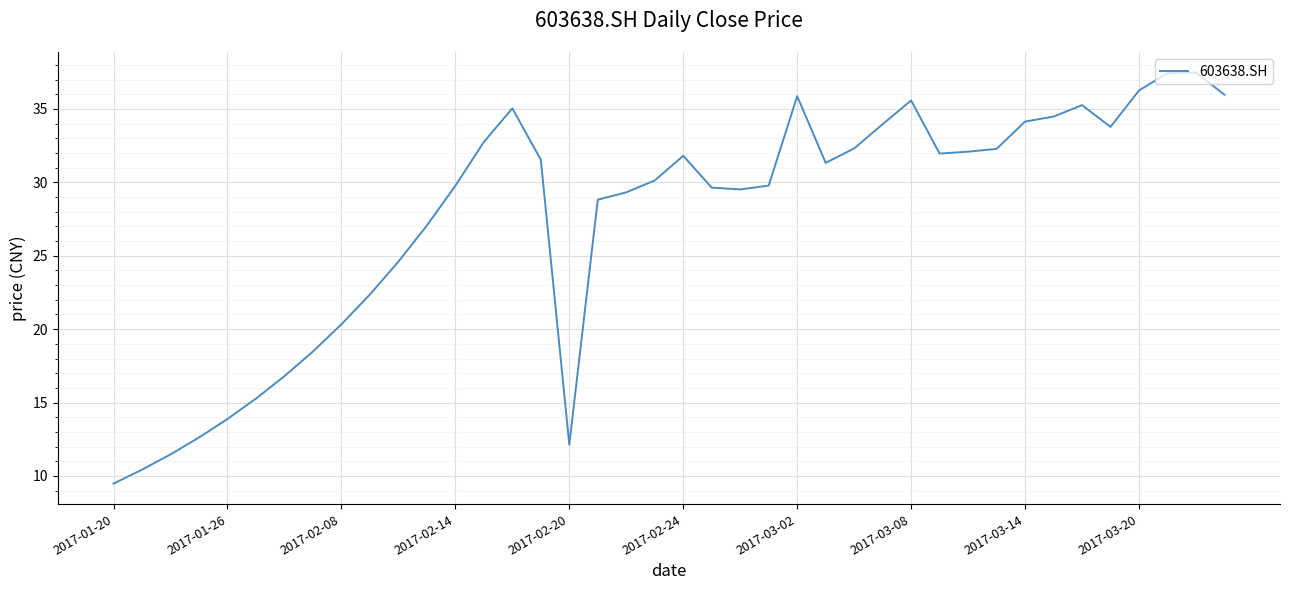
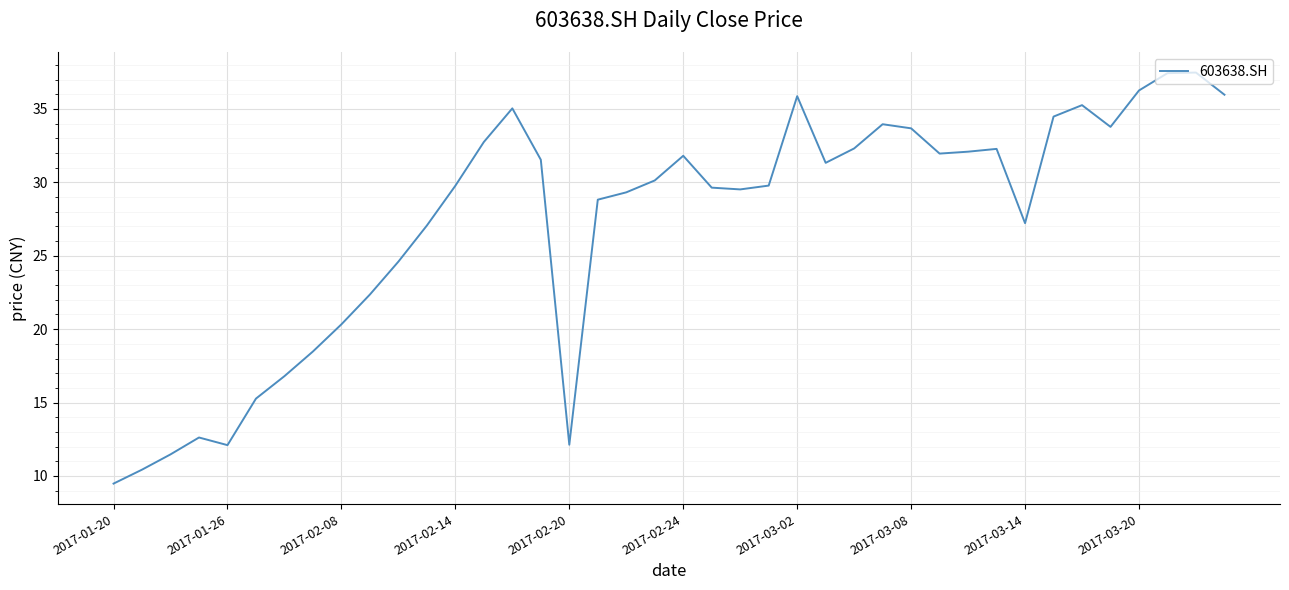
  {
    "2017-01-20": 9.5,
-   "2017-01-26": 13.9,
+   "2017-01-26": 12.1,
    "2017-02-08": 20.3,
    "2017-02-14": 29.8,
    "2017-02-20": 12.1,
    "2017-02-24": 31.8,
    "2017-03-02": 35.9,
-   "2017-03-08": 35.6,
-   "2017-03-14": 34.1,
+   "2017-03-08": 33.7,
+   "2017-03-14": 27.2,
    "2017-03-20": 36.3
  }
